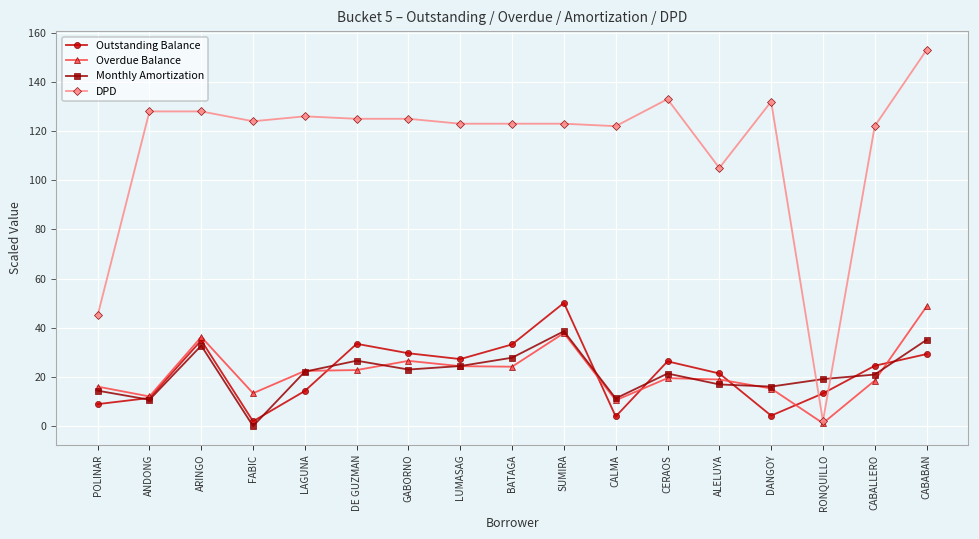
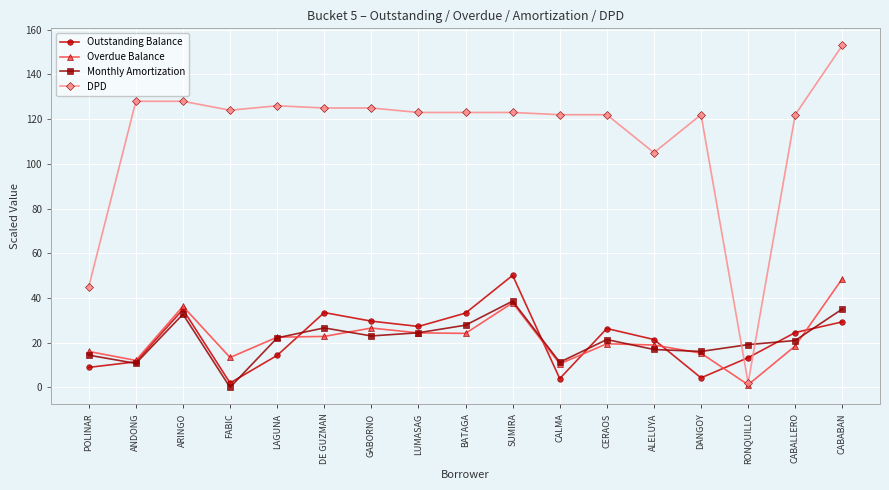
  {
    "Overdue Balance": {
      "POLINAR": 16,
      "ARINGO": 36,
      "FABIC": 13,
      "DE GUZMAN": 23,
      "GABORNO": 27,
      "BATAGA": 24,
      "CERAOS": 19,
      "ALELUYA": 19,
      "CABALLERO": 19,
      "CABABAN": 49
    },
    "DPD": {
      "POLINAR": 45,
      "ANDONG": 128,
      "ARINGO": 128,
      "FABIC": 124,
      "LAGUNA": 126,
      "DE GUZMAN": 125,
      "GABORNO": 125,
      "LUMASAG": 123,
      "BATAGA": 123,
      "SUMIRA": 123,
      "CALMA": 122,
-     "CERAOS": 133,
+     "CERAOS": 122,
      "ALELUYA": 105,
-     "DANGOY": 132,
+     "DANGOY": 122,
      "CABALLERO": 122,
      "CABABAN": 153
    }
  }
